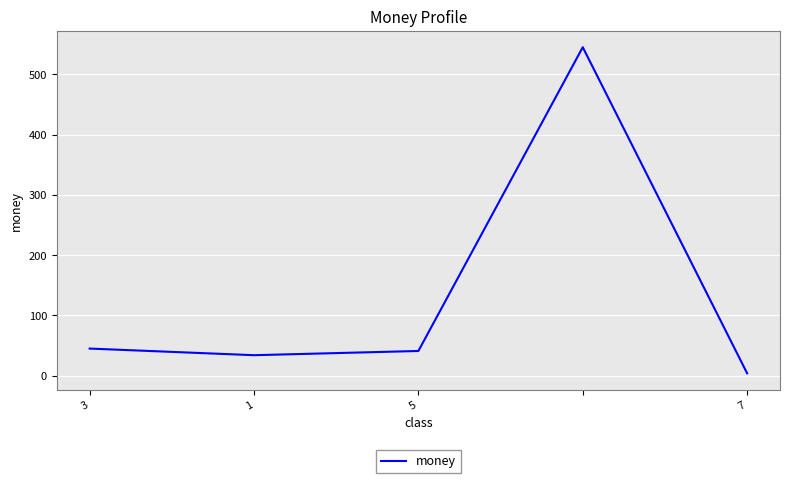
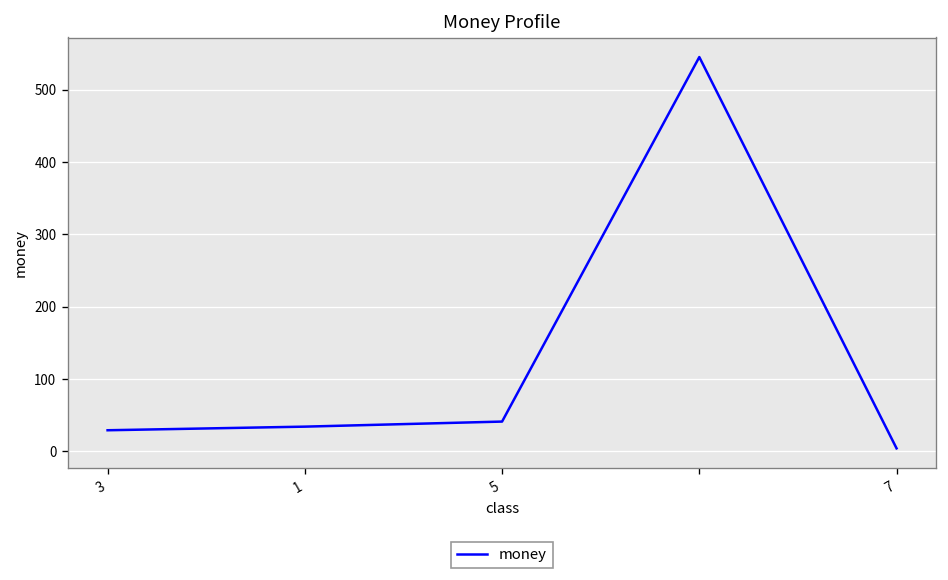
  {
-   "3": 50,
+   "3": 30,
    "1": 30,
    "5": 40,
    "7": 0
  }
